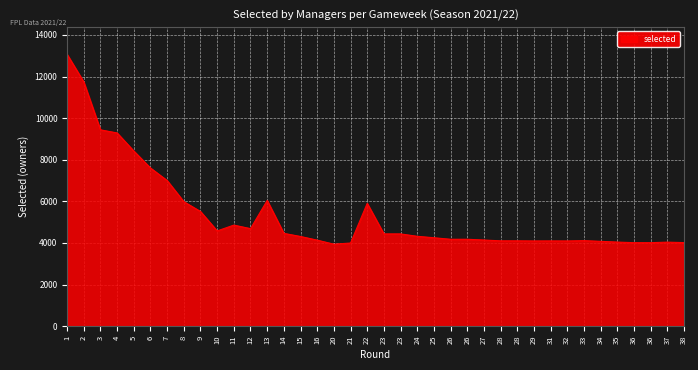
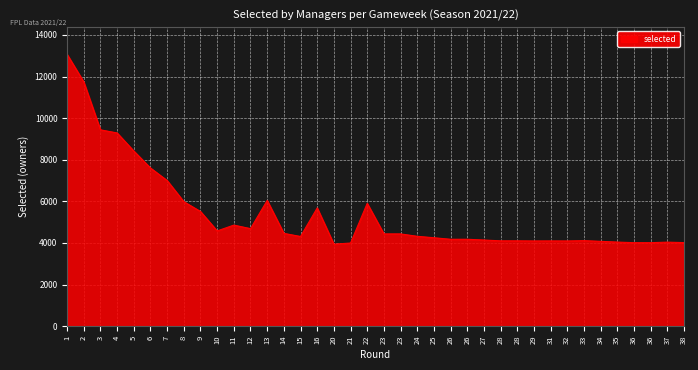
  {
    "1": 13100,
    "2": 11700,
    "3": 9400,
    "4": 9300,
    "5": 8400,
    "6": 7600,
    "7": 7000,
    "8": 6000,
    "9": 5500,
    "10": 4600,
    "11": 4900,
    "12": 4700,
    "13": 6000,
    "14": 4500,
    "15": 4300,
-   "16": 4100,
+   "16": 5700,
    "20": 3900,
    "21": 4000,
    "22": 5900,
    "24": 4300,
    "25": 4200,
    "27": 4100,
    "29": 4100,
    "31": 4100,
    "32": 4100,
    "33": 4100,
    "34": 4100,
    "35": 4000,
    "37": 4000,
    "38": 4000
  }
